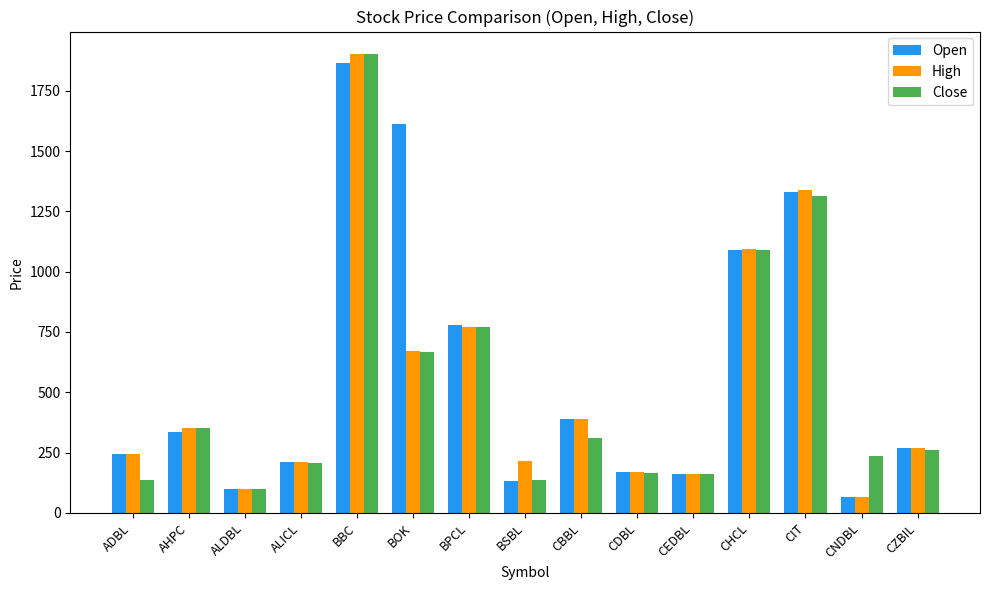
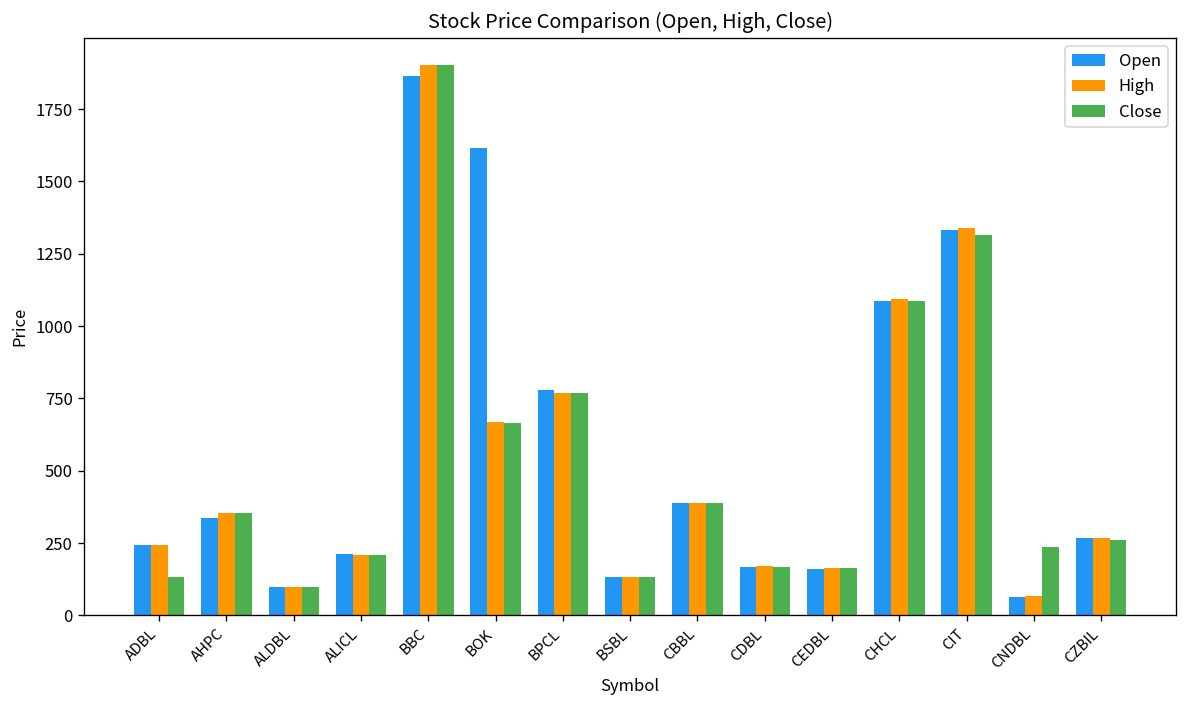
  {
    "Open": {
      "ADBL": 240,
      "AHPC": 340,
      "ALDBL": 100,
      "ALICL": 210,
      "BBC": 1860,
      "BOK": 1610,
      "BPCL": 780,
      "BSBL": 130,
      "CBBL": 390,
      "CDBL": 170,
      "CEDBL": 160,
      "CHCL": 1090,
      "CIT": 1330,
      "CNDBL": 70,
      "CZBIL": 270
    },
    "High": {
      "ADBL": 240,
      "AHPC": 350,
      "ALDBL": 100,
      "ALICL": 210,
      "BBC": 1900,
      "BOK": 670,
      "BPCL": 770,
-     "BSBL": 210,
+     "BSBL": 130,
      "CBBL": 390,
      "CDBL": 170,
      "CEDBL": 160,
      "CHCL": 1100,
      "CIT": 1340,
      "CNDBL": 70,
      "CZBIL": 270
    },
    "Close": {
      "ADBL": 130,
      "AHPC": 350,
      "ALDBL": 100,
      "ALICL": 210,
      "BBC": 1900,
      "BOK": 670,
      "BPCL": 770,
      "BSBL": 130,
-     "CBBL": 310,
+     "CBBL": 390,
      "CDBL": 170,
      "CEDBL": 160,
      "CHCL": 1090,
      "CIT": 1320,
      "CNDBL": 240,
      "CZBIL": 260
    }
  }
